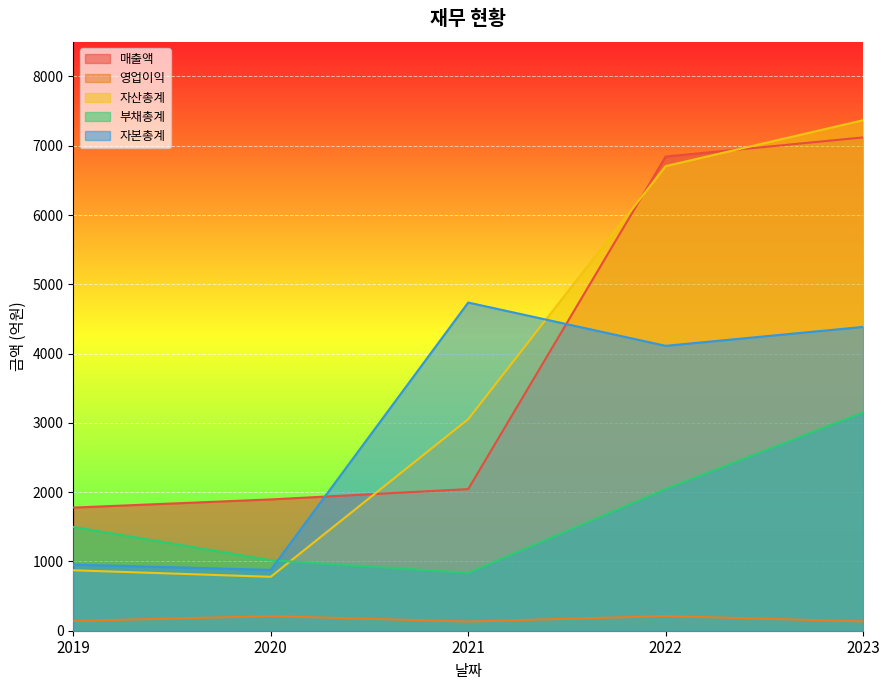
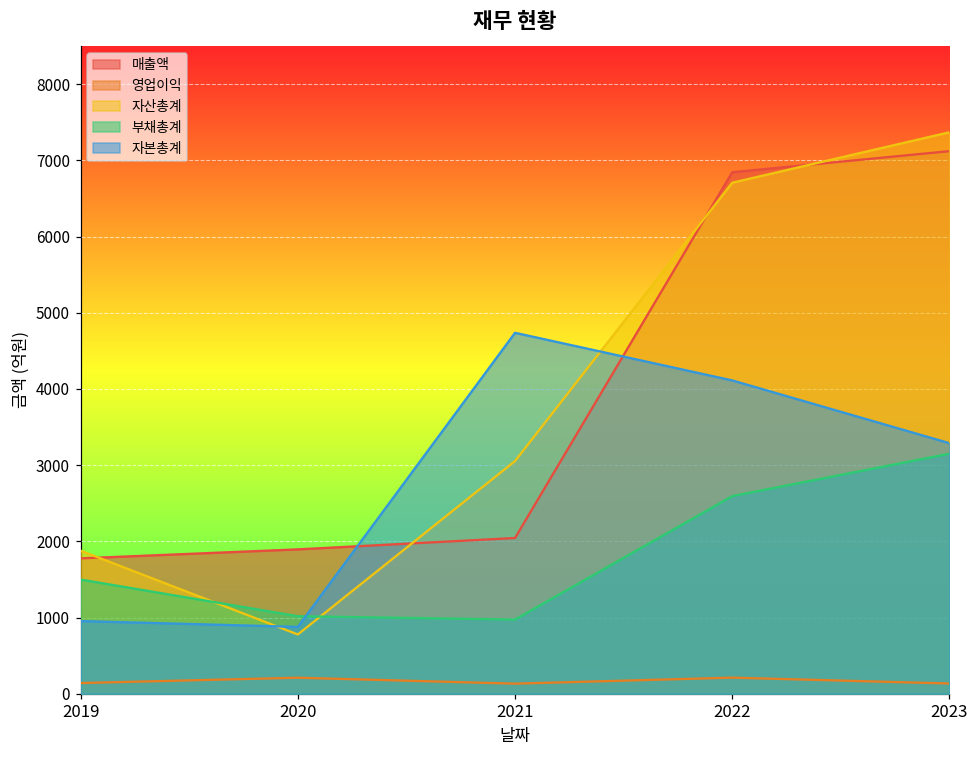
  {
    "자산총계": {
-     "2019": 900,
+     "2019": 1900,
      "2020": 800,
      "2021": 3100,
      "2022": 6700,
      "2023": 7400
    },
    "부채총계": {
      "2019": 1500,
      "2020": 1000,
-     "2021": 800,
-     "2022": 2000,
+     "2021": 1000,
+     "2022": 2600,
      "2023": 3200
    },
    "자본총계": {
      "2019": 1000,
      "2020": 900,
      "2021": 4700,
      "2022": 4100,
-     "2023": 4400
+     "2023": 3300
    }
  }
